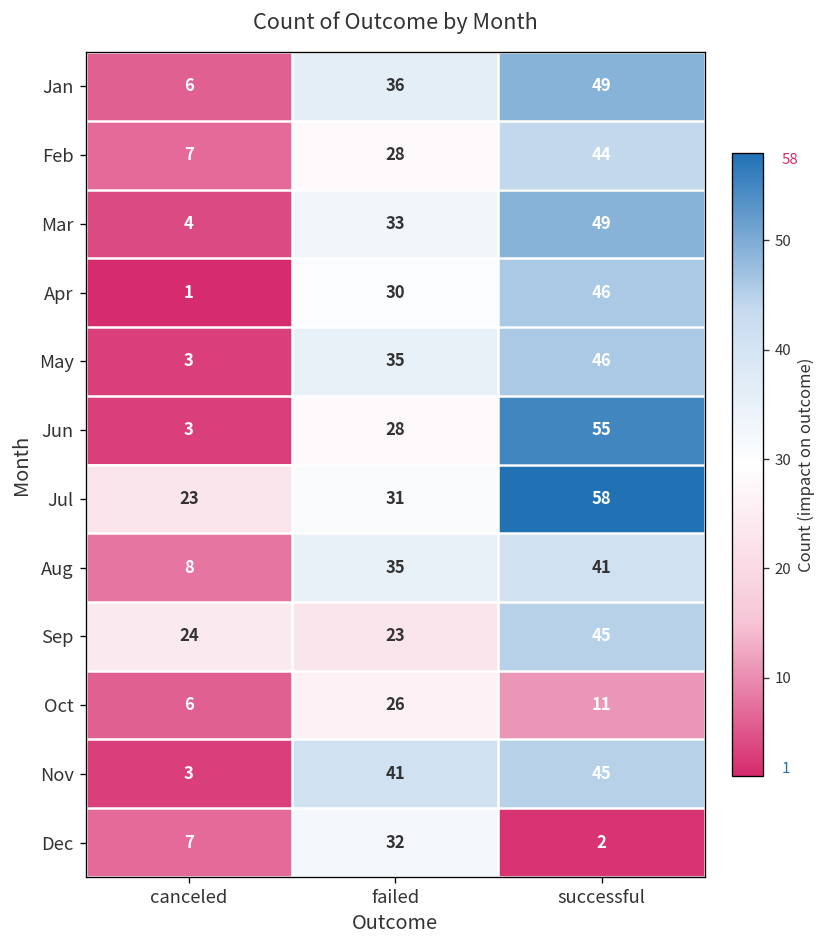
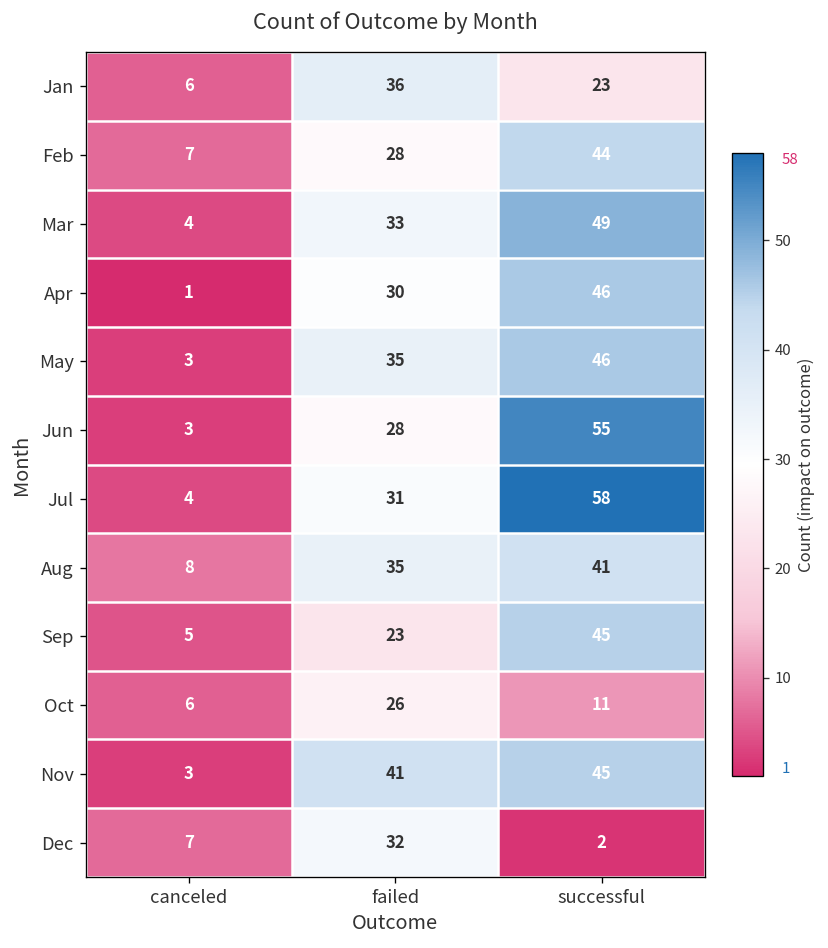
  {
    "Jan": {
      "canceled": 6,
      "failed": 36,
-     "successful": 49
+     "successful": 23
    },
    "Feb": {
      "canceled": 7,
      "failed": 28,
      "successful": 44
    },
    "Mar": {
      "canceled": 4,
      "failed": 33,
      "successful": 49
    },
    "Apr": {
      "canceled": 1,
      "failed": 30,
      "successful": 46
    },
    "May": {
      "canceled": 3,
      "failed": 35,
      "successful": 46
    },
    "Jun": {
      "canceled": 3,
      "failed": 28,
      "successful": 55
    },
    "Jul": {
-     "canceled": 23,
+     "canceled": 4,
      "failed": 31,
      "successful": 58
    },
    "Aug": {
      "canceled": 8,
      "failed": 35,
      "successful": 41
    },
    "Sep": {
-     "canceled": 24,
+     "canceled": 5,
      "failed": 23,
      "successful": 45
    },
    "Oct": {
      "canceled": 6,
      "failed": 26,
      "successful": 11
    },
    "Nov": {
      "canceled": 3,
      "failed": 41,
      "successful": 45
    },
    "Dec": {
      "canceled": 7,
      "failed": 32,
      "successful": 2
    }
  }
